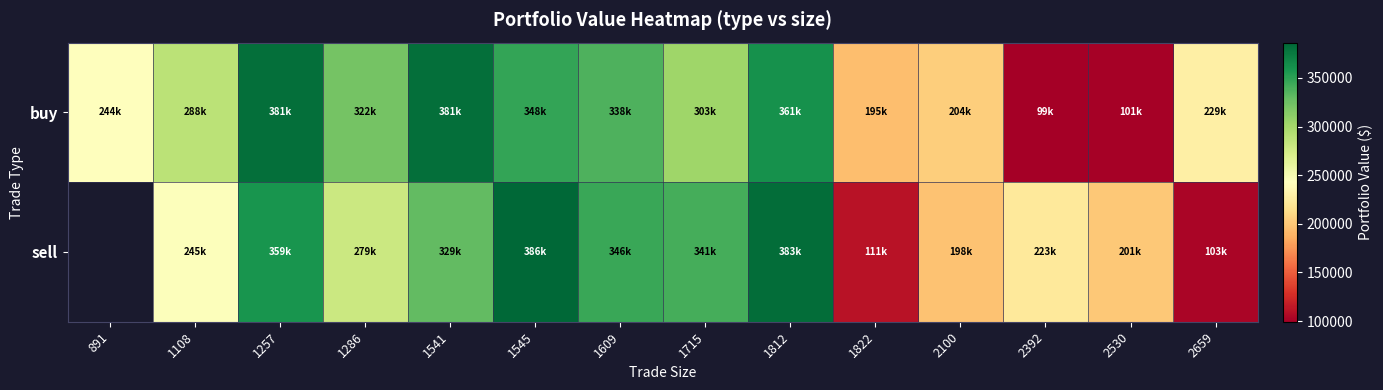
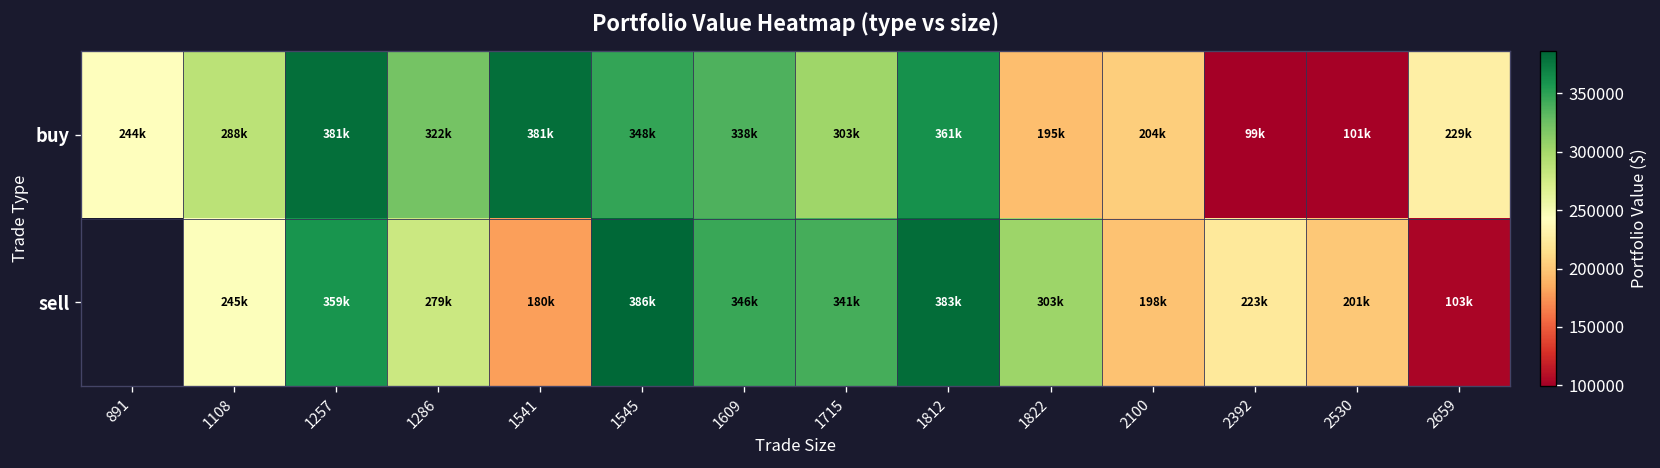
  {
    "buy": {
      "891": "244k",
      "1108": "288k",
      "1257": "381k",
      "1286": "322k",
      "1541": "381k",
      "1545": "348k",
      "1609": "338k",
      "1715": "303k",
      "1812": "361k",
      "1822": "195k",
      "2100": "204k",
      "2392": "99k",
      "2530": "101k",
      "2659": "229k"
    },
    "sell": {
      "1108": "245k",
      "1257": "359k",
      "1286": "279k",
-     "1541": "329k",
+     "1541": "180k",
      "1545": "386k",
      "1609": "346k",
      "1715": "341k",
      "1812": "383k",
-     "1822": "111k",
+     "1822": "303k",
      "2100": "198k",
      "2392": "223k",
      "2530": "201k",
      "2659": "103k"
    }
  }
